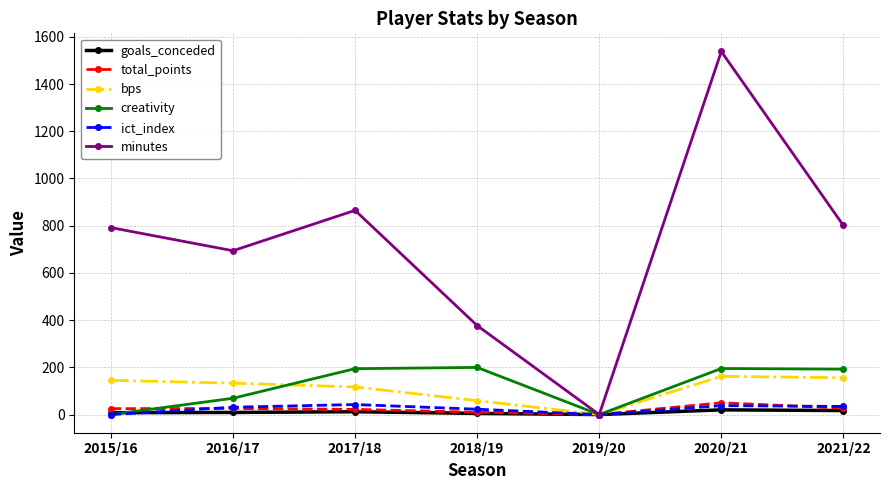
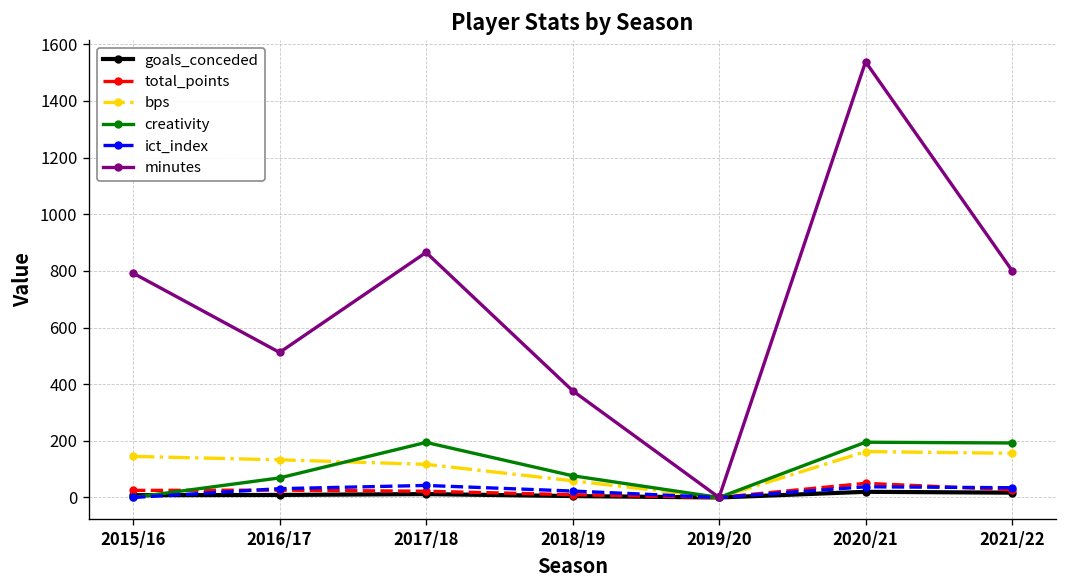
  {
    "goals_conceded": {
      "2016/17": 10,
      "2020/21": 20
    },
    "total_points": {
      "2015/16": 30,
      "2020/21": 50
    },
    "bps": {
      "2015/16": 150,
      "2016/17": 130,
      "2017/18": 120,
      "2018/19": 60,
      "2020/21": 160,
      "2021/22": 160
    },
    "creativity": {
      "2016/17": 70,
      "2017/18": 190,
-     "2018/19": 200,
+     "2018/19": 80,
      "2020/21": 200,
      "2021/22": 190
    },
    "ict_index": {
      "2017/18": 40,
      "2018/19": 20,
      "2020/21": 40
    },
    "minutes": {
      "2015/16": 790,
-     "2016/17": 690,
+     "2016/17": 510,
      "2017/18": 870,
      "2018/19": 380,
      "2020/21": 1540,
      "2021/22": 800
    }
  }
